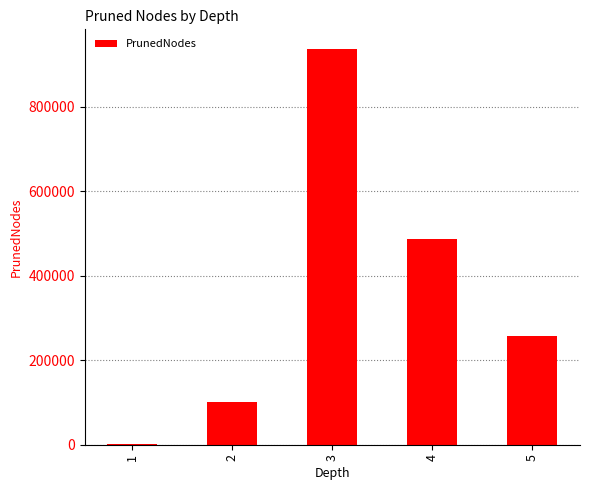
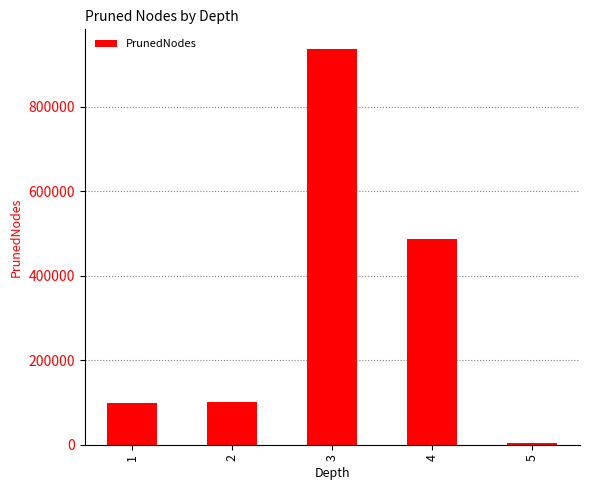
  {
-   "1": 0,
+   "1": 100000,
    "2": 100000,
    "3": 940000,
    "4": 490000,
-   "5": 260000
+   "5": 0
  }
